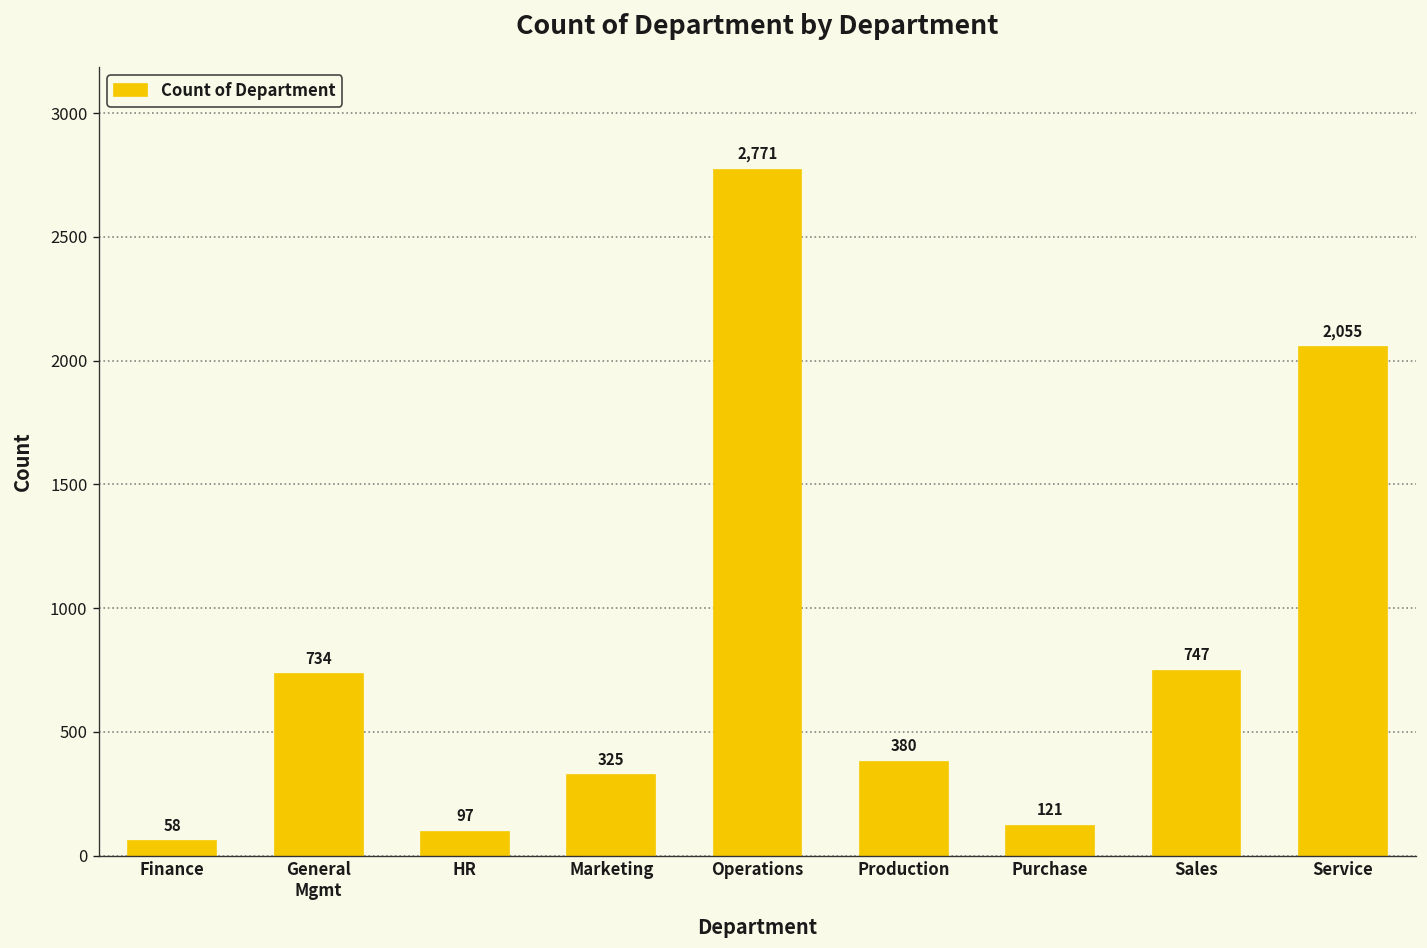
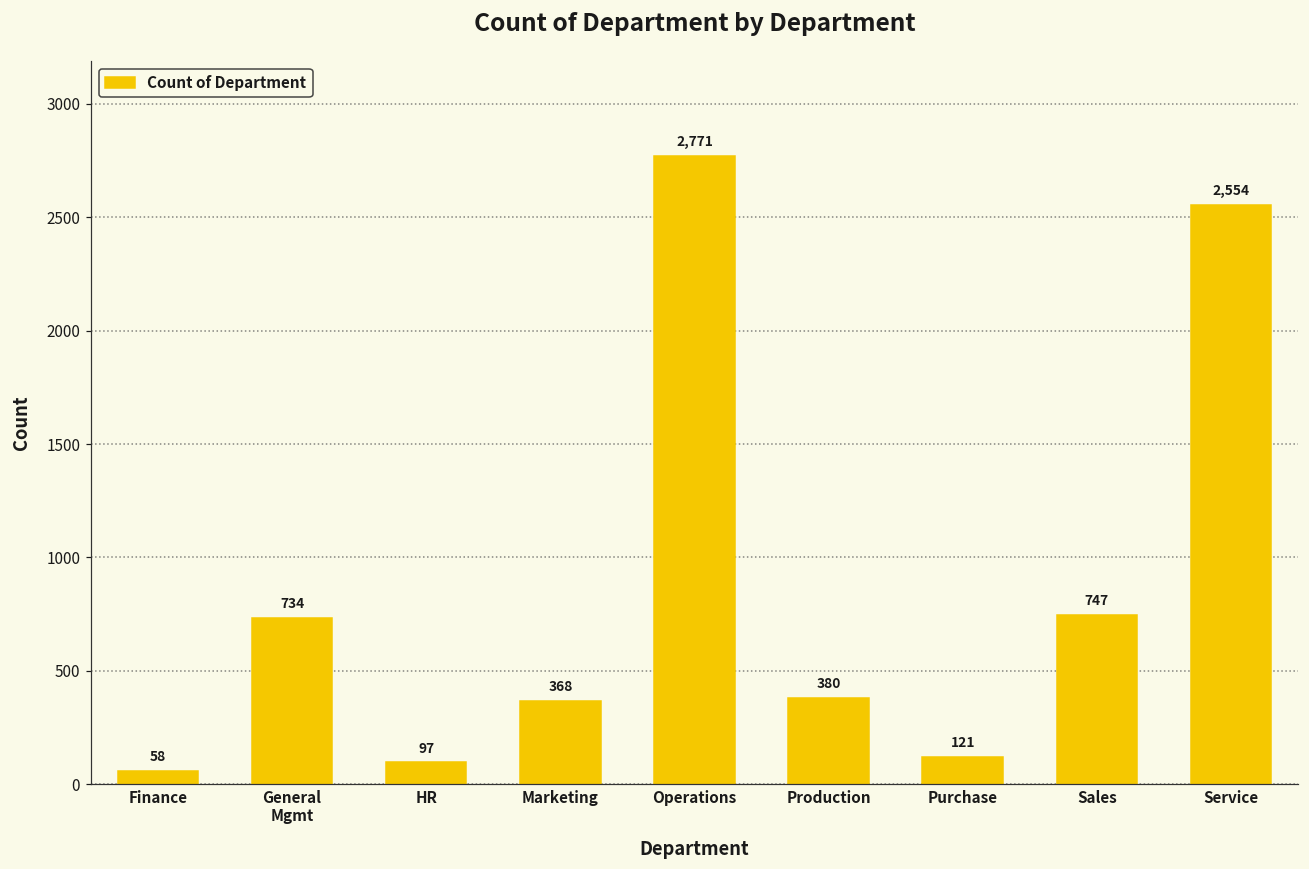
  {
    "Finance": "58",
    "General Mgmt": "734",
    "HR": "97",
-   "Marketing": "325",
+   "Marketing": "368",
    "Operations": "2,771",
    "Production": "380",
    "Purchase": "121",
    "Sales": "747",
-   "Service": "2,055"
+   "Service": "2,554"
  }
